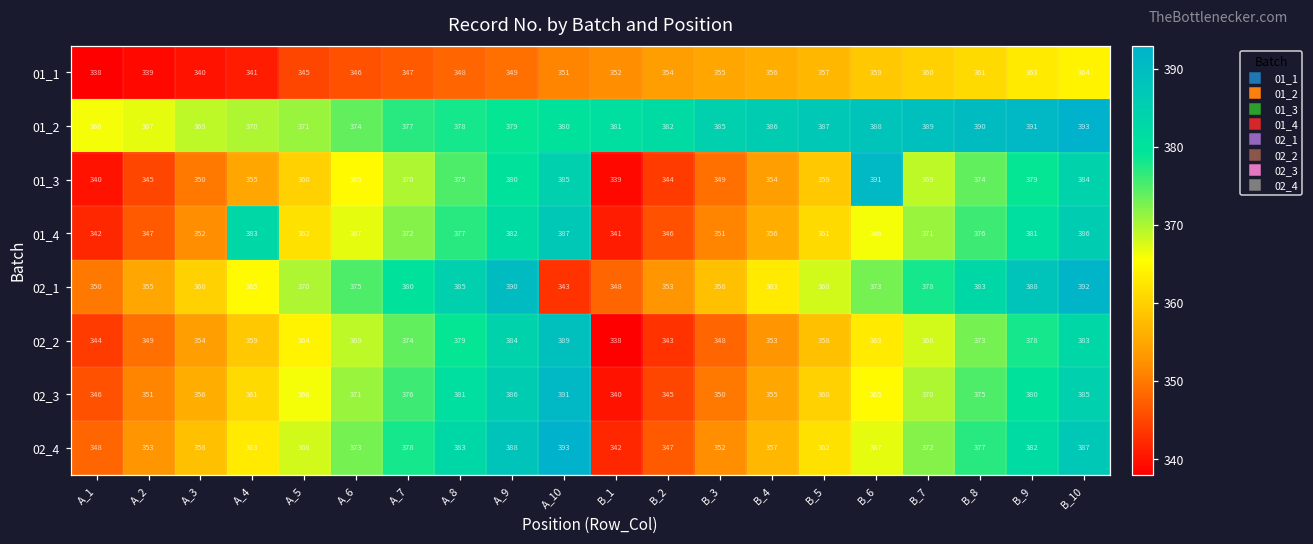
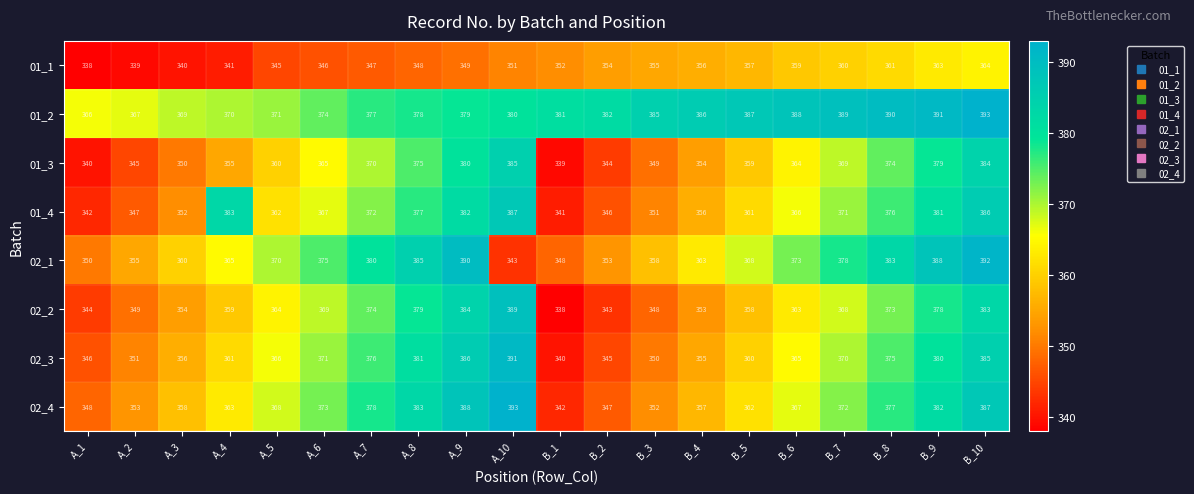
  {
    "01_1": {
      "A_1": 338,
      "A_2": 339,
      "A_3": 340,
      "A_4": 341,
      "A_5": 345,
      "A_6": 346,
      "A_7": 347,
      "A_8": 348,
      "A_9": 349,
      "A_10": 351,
      "B_1": 352,
      "B_2": 354,
      "B_3": 355,
      "B_4": 356,
      "B_5": 357,
      "B_6": 359,
      "B_7": 360,
      "B_8": 361,
      "B_9": 363,
      "B_10": 364
    },
    "01_2": {
      "A_1": 366,
      "A_2": 367,
      "A_3": 369,
      "A_4": 370,
      "A_5": 371,
      "A_6": 374,
      "A_7": 377,
      "A_8": 378,
      "A_9": 379,
      "A_10": 380,
      "B_1": 381,
      "B_2": 382,
      "B_3": 385,
      "B_4": 386,
      "B_5": 387,
      "B_6": 388,
      "B_7": 389,
      "B_8": 390,
      "B_9": 391,
      "B_10": 393
    },
    "01_3": {
      "A_1": 340,
      "A_2": 345,
      "A_3": 350,
      "A_4": 355,
      "A_5": 360,
      "A_6": 365,
      "A_7": 370,
      "A_8": 375,
      "A_9": 380,
      "A_10": 385,
      "B_1": 339,
      "B_2": 344,
      "B_3": 349,
      "B_4": 354,
      "B_5": 359,
-     "B_6": 391,
+     "B_6": 364,
      "B_7": 369,
      "B_8": 374,
      "B_9": 379,
      "B_10": 384
    },
    "01_4": {
      "A_1": 342,
      "A_2": 347,
      "A_3": 352,
      "A_4": 383,
      "A_5": 362,
      "A_6": 367,
      "A_7": 372,
      "A_8": 377,
      "A_9": 382,
      "A_10": 387,
      "B_1": 341,
      "B_2": 346,
      "B_3": 351,
      "B_4": 356,
      "B_5": 361,
      "B_6": 366,
      "B_7": 371,
      "B_8": 376,
      "B_9": 381,
      "B_10": 386
    },
    "02_1": {
      "A_1": 350,
      "A_2": 355,
      "A_3": 360,
      "A_4": 365,
      "A_5": 370,
      "A_6": 375,
      "A_7": 380,
      "A_8": 385,
      "A_9": 390,
      "A_10": 343,
      "B_1": 348,
      "B_2": 353,
      "B_3": 358,
      "B_4": 363,
      "B_5": 368,
      "B_6": 373,
      "B_7": 378,
      "B_8": 383,
      "B_9": 388,
      "B_10": 392
    },
    "02_2": {
      "A_1": 344,
      "A_2": 349,
      "A_3": 354,
      "A_4": 359,
      "A_5": 364,
      "A_6": 369,
      "A_7": 374,
      "A_8": 379,
      "A_9": 384,
      "A_10": 389,
      "B_1": 338,
      "B_2": 343,
      "B_3": 348,
      "B_4": 353,
      "B_5": 358,
      "B_6": 363,
      "B_7": 368,
      "B_8": 373,
      "B_9": 378,
      "B_10": 383
    },
    "02_3": {
      "A_1": 346,
      "A_2": 351,
      "A_3": 356,
      "A_4": 361,
      "A_5": 366,
      "A_6": 371,
      "A_7": 376,
      "A_8": 381,
      "A_9": 386,
      "A_10": 391,
      "B_1": 340,
      "B_2": 345,
      "B_3": 350,
      "B_4": 355,
      "B_5": 360,
      "B_6": 365,
      "B_7": 370,
      "B_8": 375,
      "B_9": 380,
      "B_10": 385
    },
    "02_4": {
      "A_1": 348,
      "A_2": 353,
      "A_3": 358,
      "A_4": 363,
      "A_5": 368,
      "A_6": 373,
      "A_7": 378,
      "A_8": 383,
      "A_9": 388,
      "A_10": 393,
      "B_1": 342,
      "B_2": 347,
      "B_3": 352,
      "B_4": 357,
      "B_5": 362,
      "B_6": 367,
      "B_7": 372,
      "B_8": 377,
      "B_9": 382,
      "B_10": 387
    }
  }
